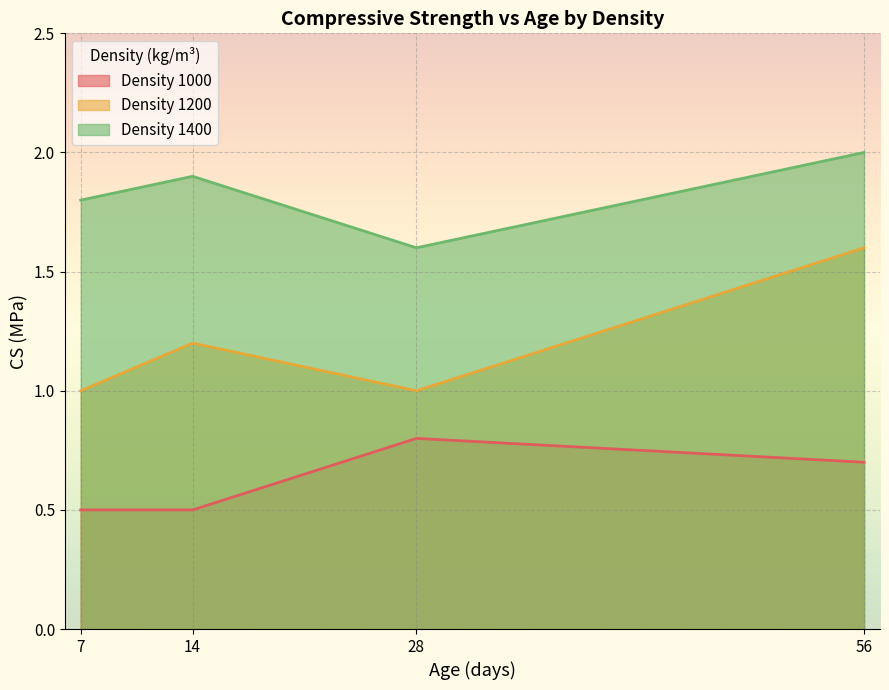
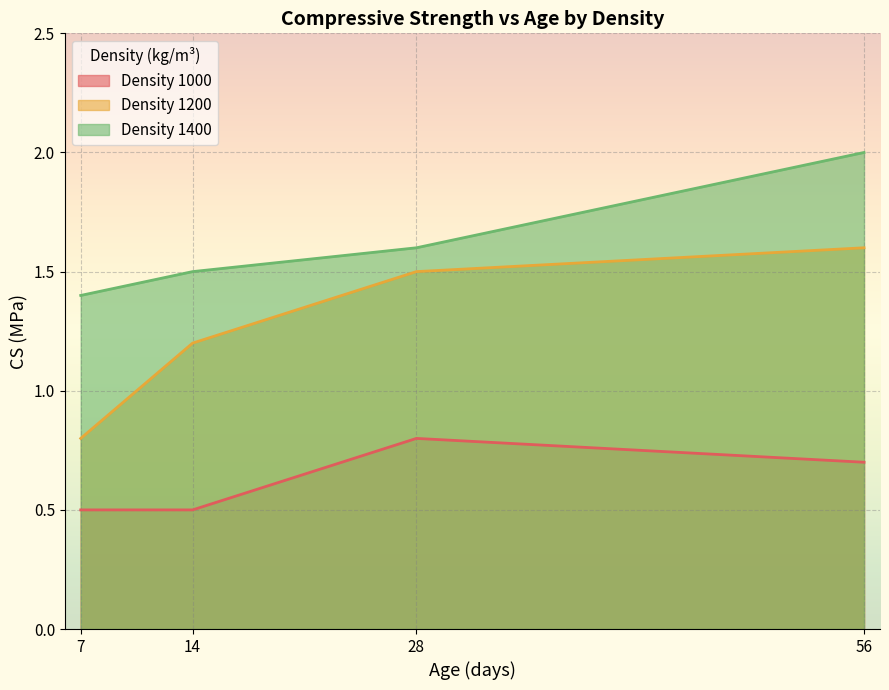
  {
    "Density 1000": {
      "7": 0.5,
      "14": 0.5,
      "28": 0.8,
      "56": 0.7
    },
    "Density 1200": {
-     "7": 1.0,
+     "7": 0.8,
      "14": 1.2,
-     "28": 1.0,
+     "28": 1.5,
      "56": 1.6
    },
    "Density 1400": {
-     "7": 1.8,
-     "14": 1.9,
+     "7": 1.4,
+     "14": 1.5,
      "28": 1.6,
      "56": 2.0
    }
  }
